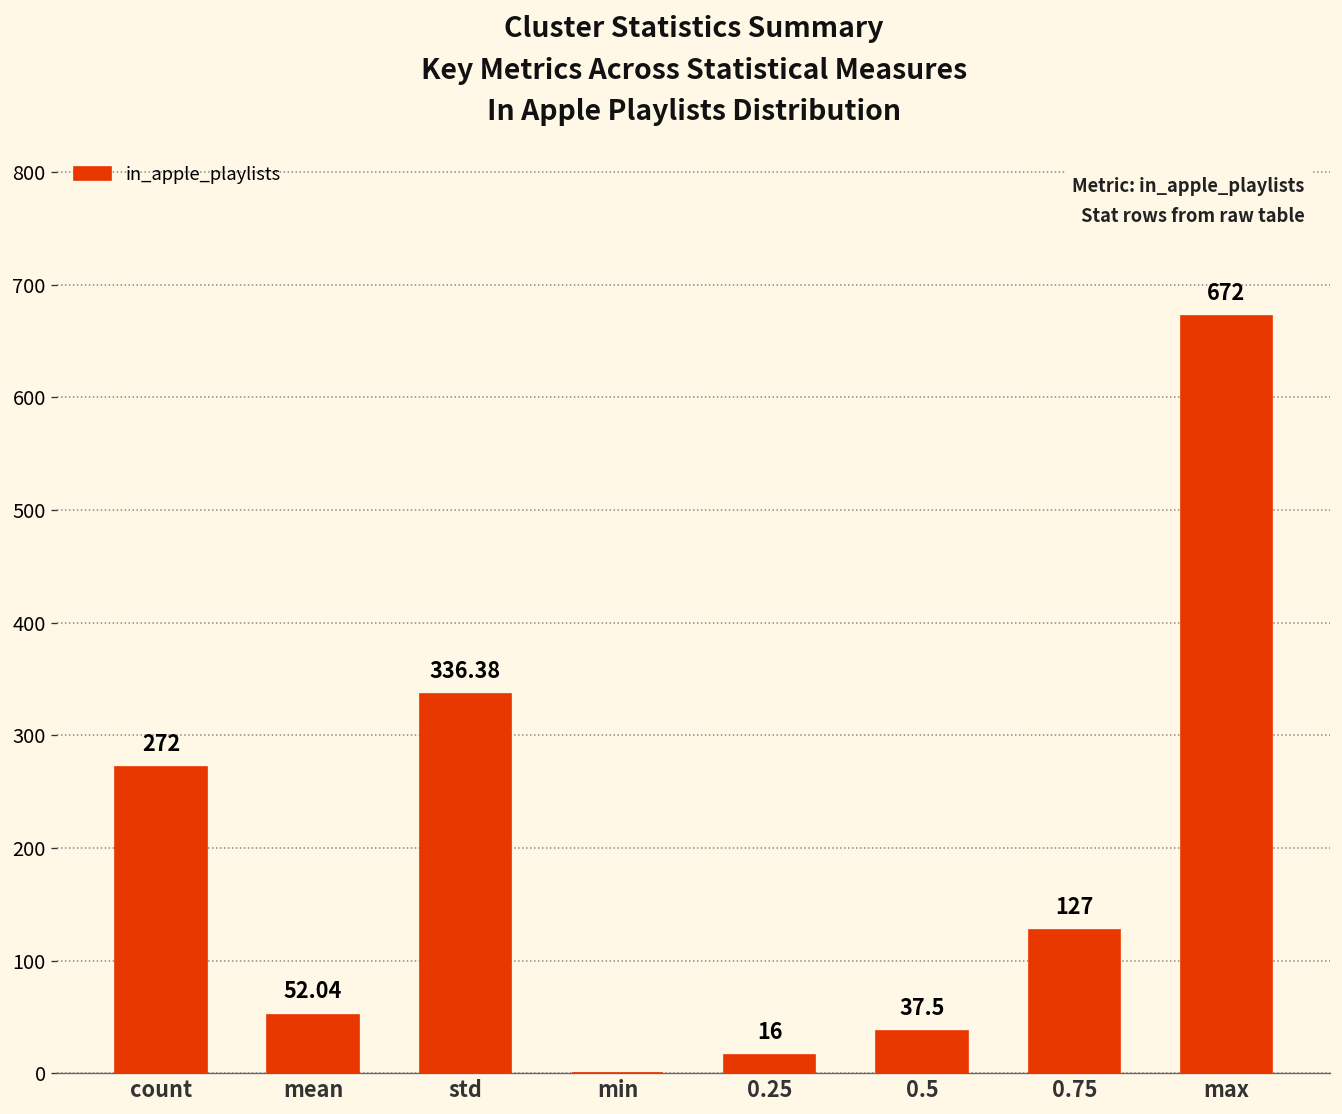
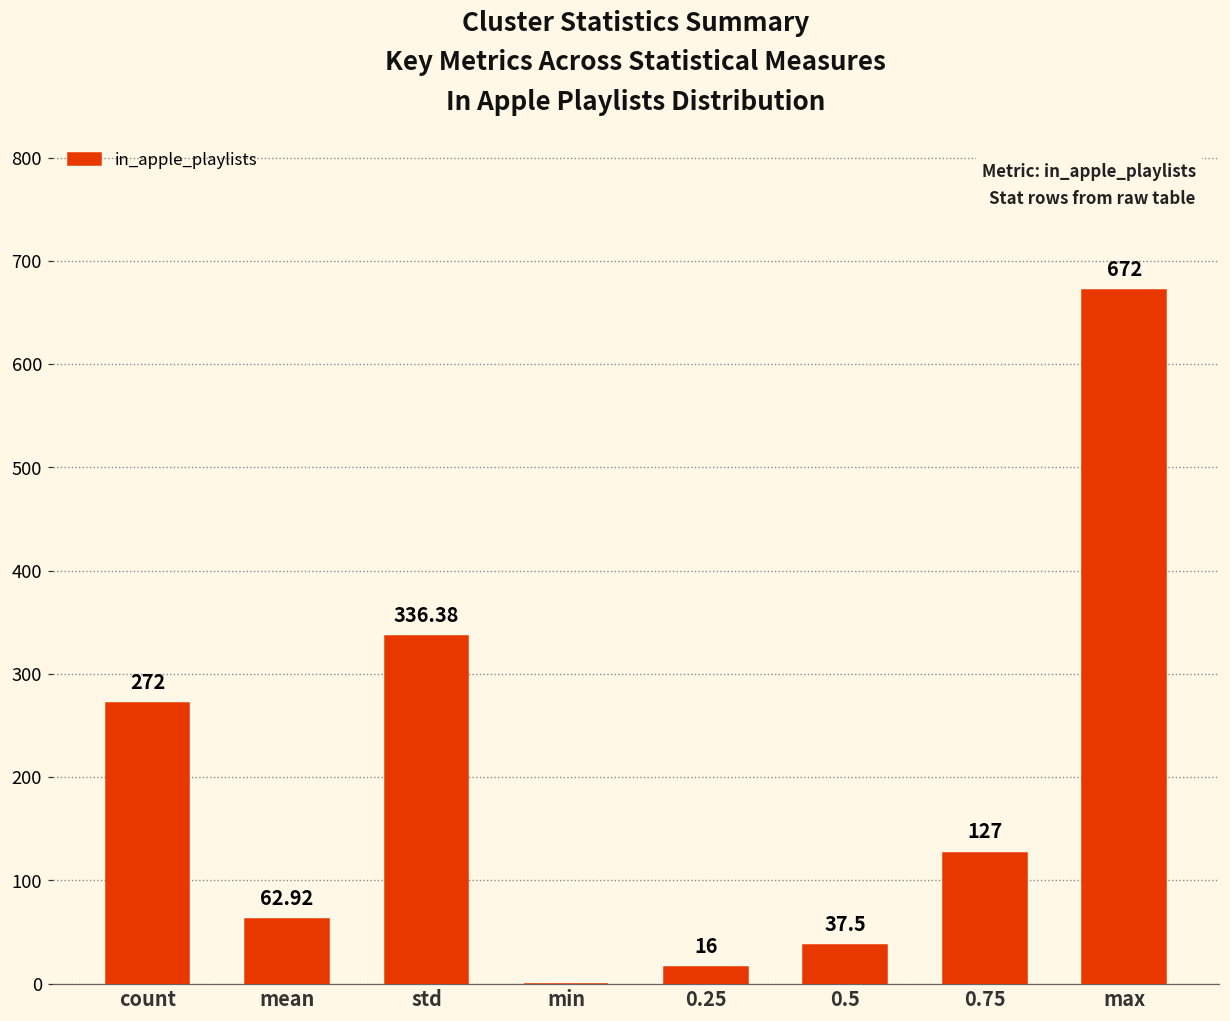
  {
    "count": 272,
-   "mean": 52.04,
+   "mean": 62.92,
    "std": 336.38,
    "0.25": 16,
    "0.5": 37.5,
    "0.75": 127,
    "max": 672
  }
